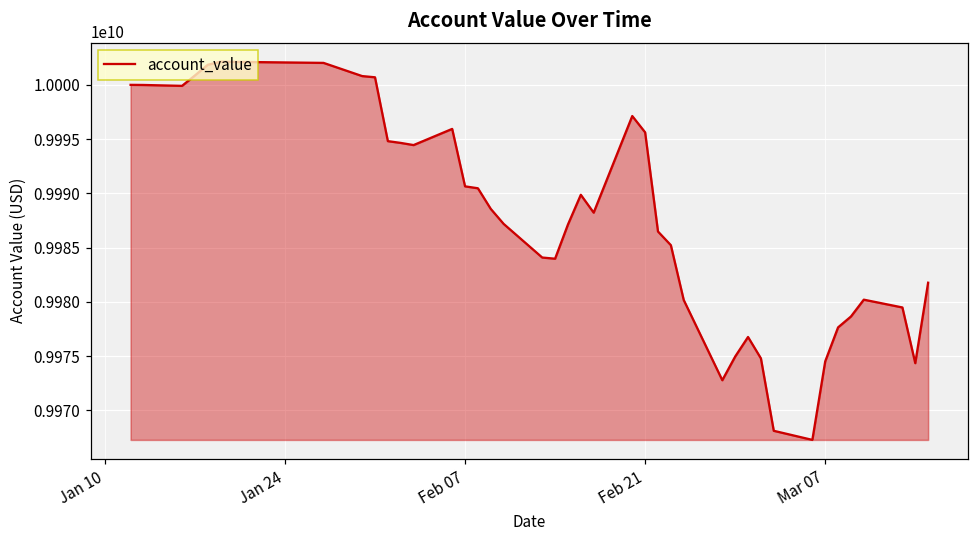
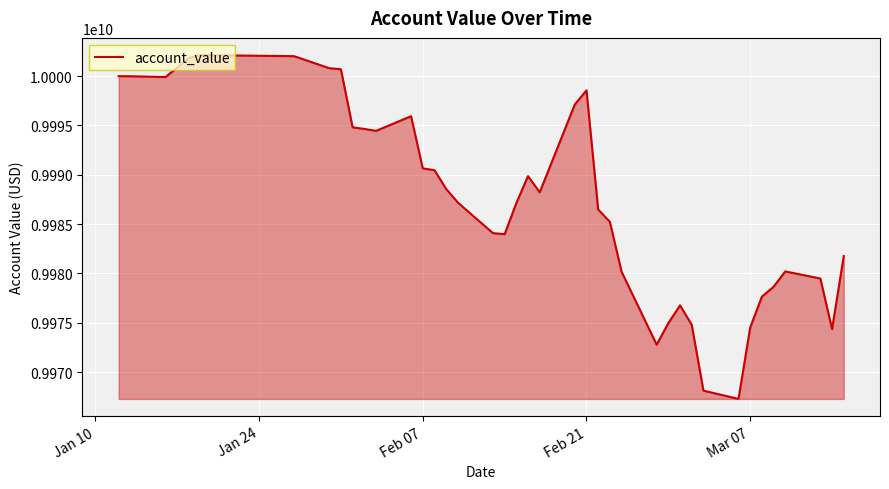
  {
    "Feb 07": 9991000000,
-   "Feb 21": 9996000000,
+   "Feb 21": 9999000000,
    "Mar 07": 9975000000
  }
